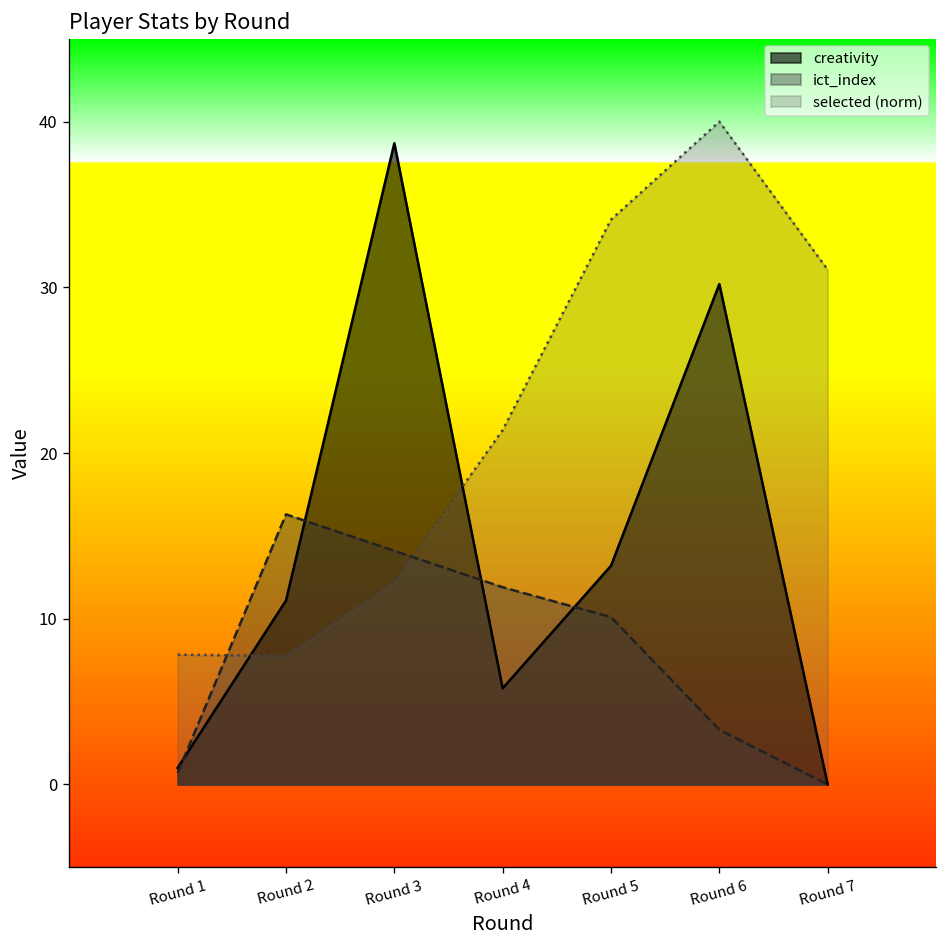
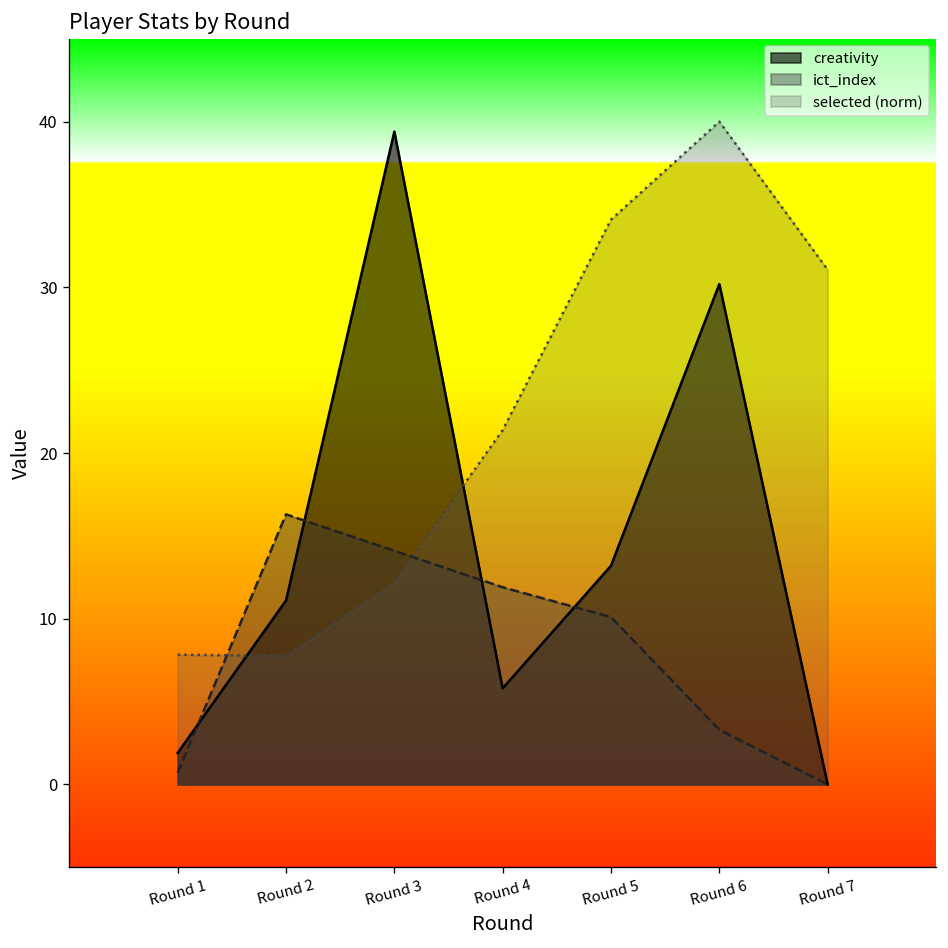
  {
    "creativity": {
-     "Round 1": 1.0,
+     "Round 1": 1.9,
      "Round 2": 11.1,
-     "Round 3": 38.7,
+     "Round 3": 39.4,
      "Round 4": 5.8,
      "Round 5": 13.2,
      "Round 6": 30.2
    }
  }
